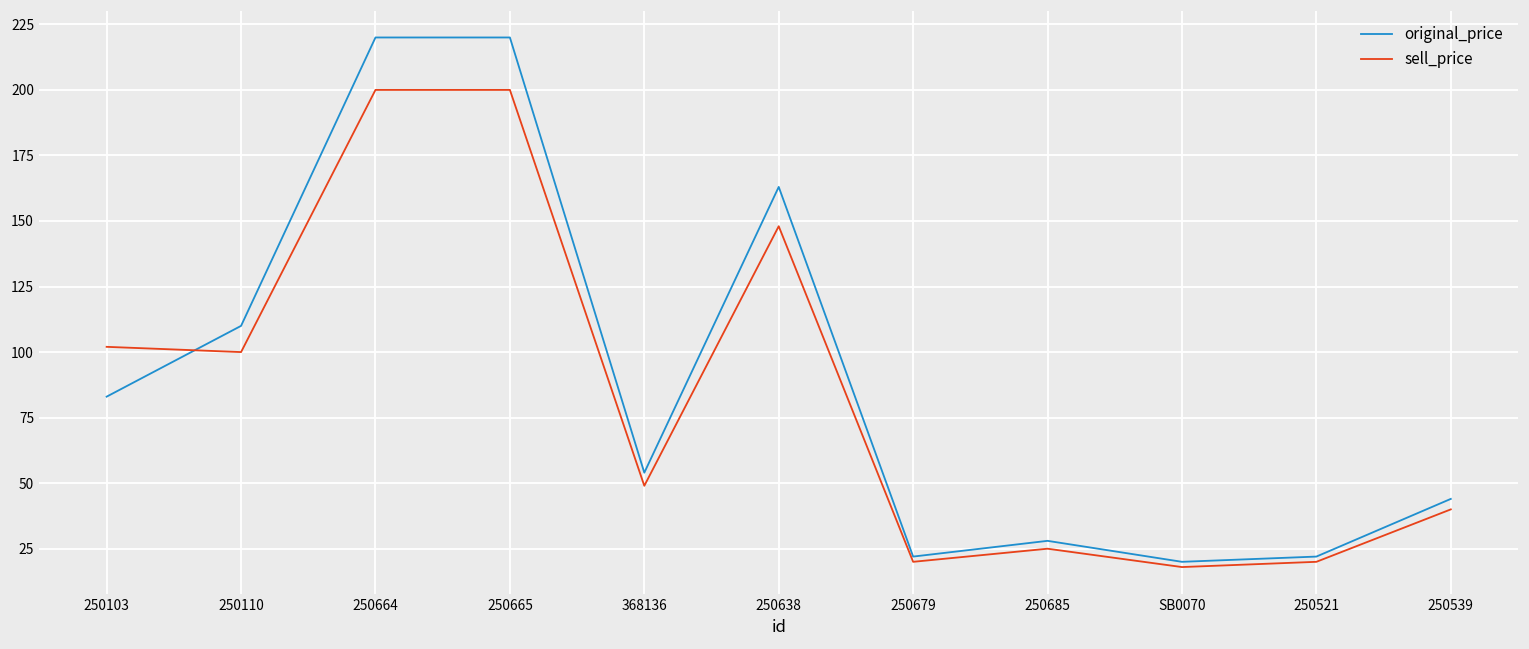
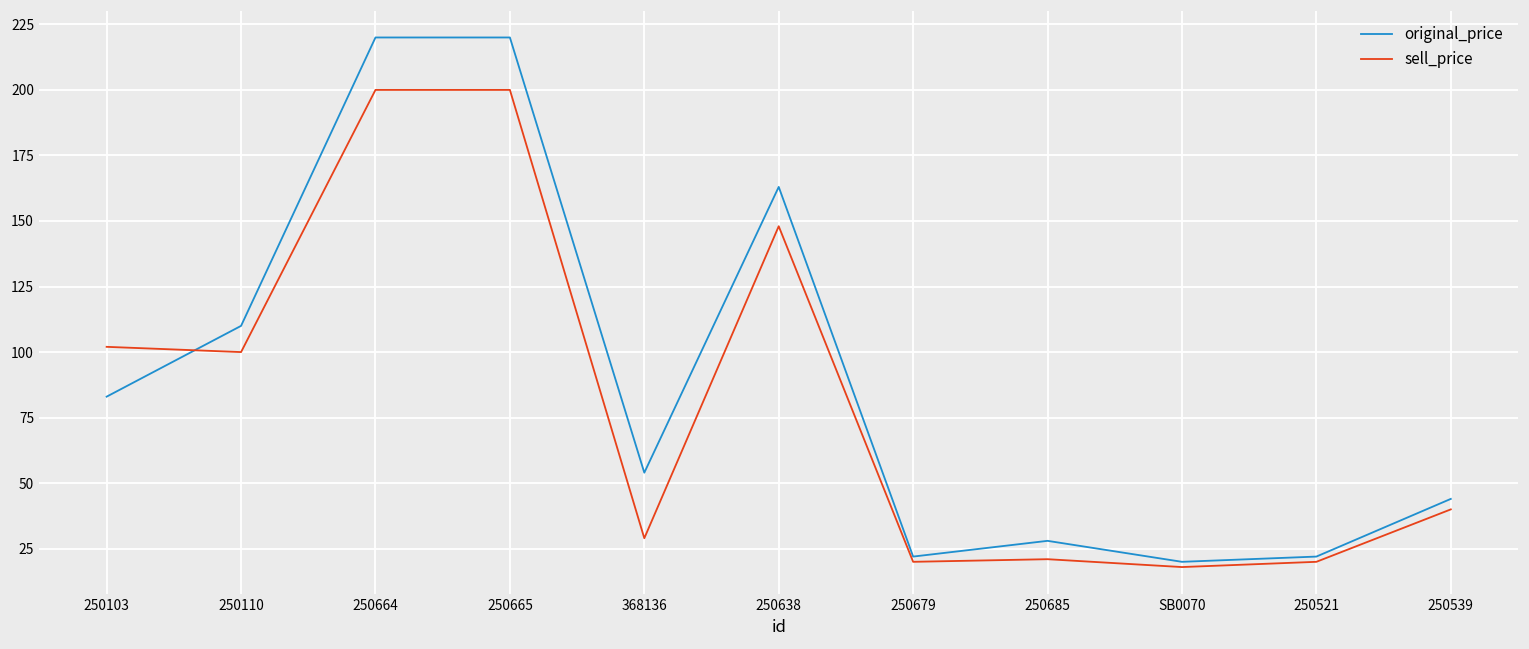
  {
    "original_price": {
      "250103": 83,
      "250110": 110,
      "250664": 220,
      "250665": 220,
      "368136": 54,
      "250638": 163,
      "250679": 22,
      "250685": 28,
      "SB0070": 20,
      "250521": 22,
      "250539": 44
    },
    "sell_price": {
      "250103": 102,
      "250110": 100,
      "250664": 200,
      "250665": 200,
-     "368136": 49,
+     "368136": 29,
      "250638": 148,
      "250679": 20,
-     "250685": 25,
+     "250685": 21,
      "SB0070": 18,
      "250521": 20,
      "250539": 40
    }
  }
